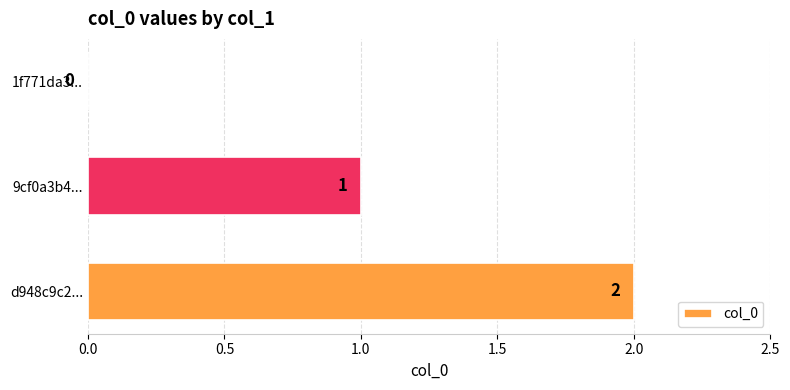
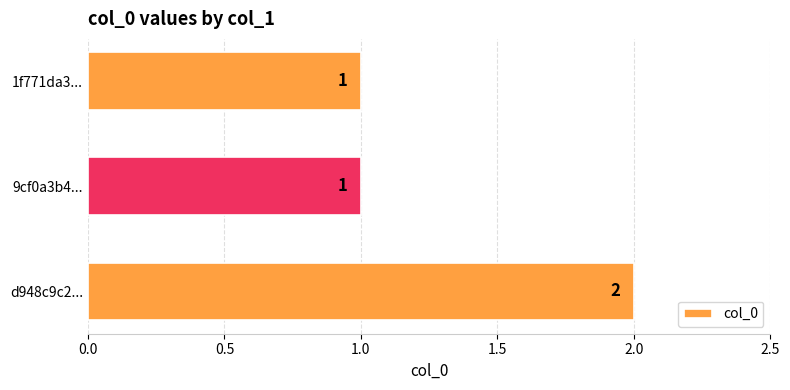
  {
-   "1f771da3...": 0,
+   "1f771da3...": 1,
    "9cf0a3b4...": 1,
    "d948c9c2...": 2
  }
